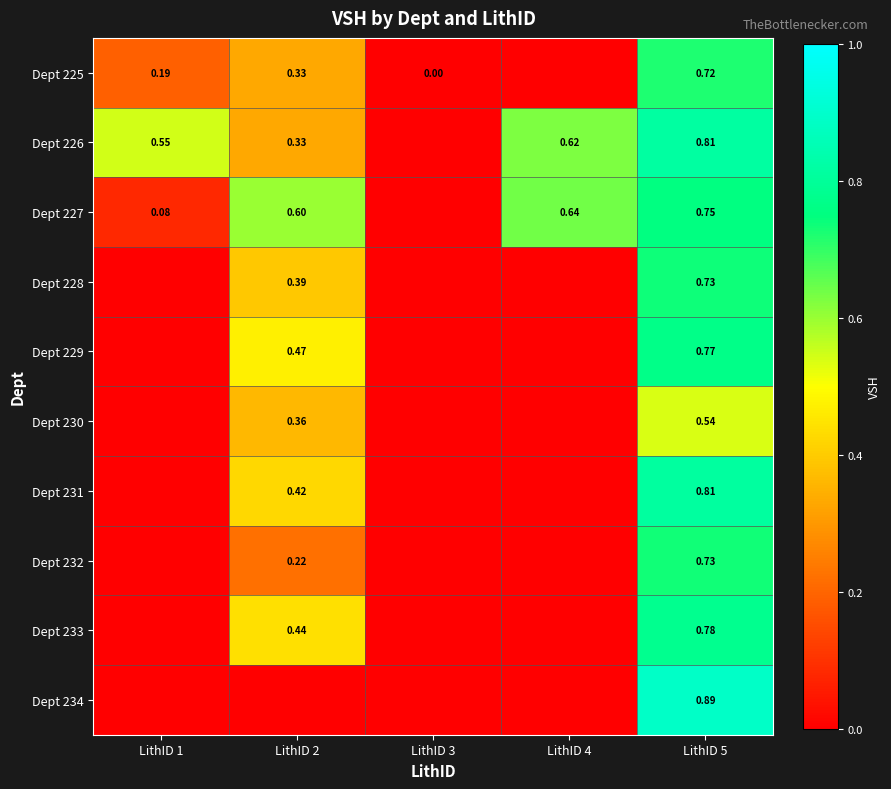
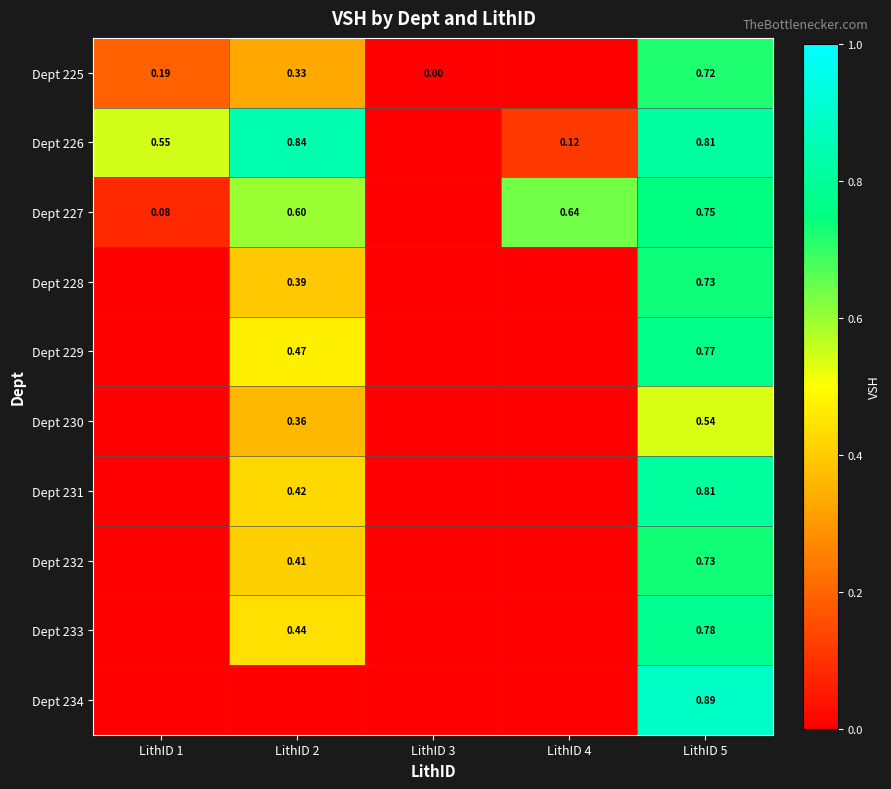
  {
    "Dept 225": {
      "LithID 1": 0.19,
      "LithID 2": 0.33,
      "LithID 3": 0.00,
      "LithID 5": 0.72
    },
    "Dept 226": {
      "LithID 1": 0.55,
-     "LithID 2": 0.33,
-     "LithID 4": 0.62,
+     "LithID 2": 0.84,
+     "LithID 4": 0.12,
      "LithID 5": 0.81
    },
    "Dept 227": {
      "LithID 1": 0.08,
      "LithID 2": 0.60,
      "LithID 4": 0.64,
      "LithID 5": 0.75
    },
    "Dept 228": {
      "LithID 2": 0.39,
      "LithID 5": 0.73
    },
    "Dept 229": {
      "LithID 2": 0.47,
      "LithID 5": 0.77
    },
    "Dept 230": {
      "LithID 2": 0.36,
      "LithID 5": 0.54
    },
    "Dept 231": {
      "LithID 2": 0.42,
      "LithID 5": 0.81
    },
    "Dept 232": {
-     "LithID 2": 0.22,
+     "LithID 2": 0.41,
      "LithID 5": 0.73
    },
    "Dept 233": {
      "LithID 2": 0.44,
      "LithID 5": 0.78
    },
    "Dept 234": {
      "LithID 5": 0.89
    }
  }
